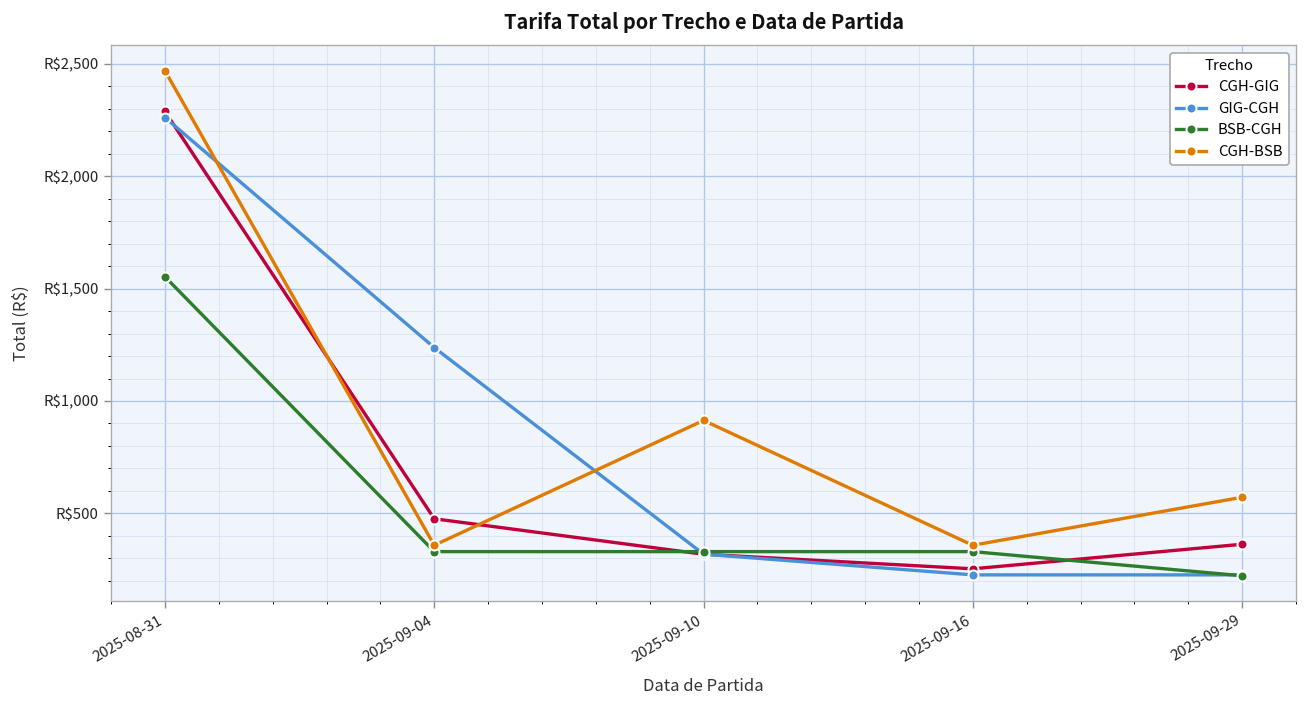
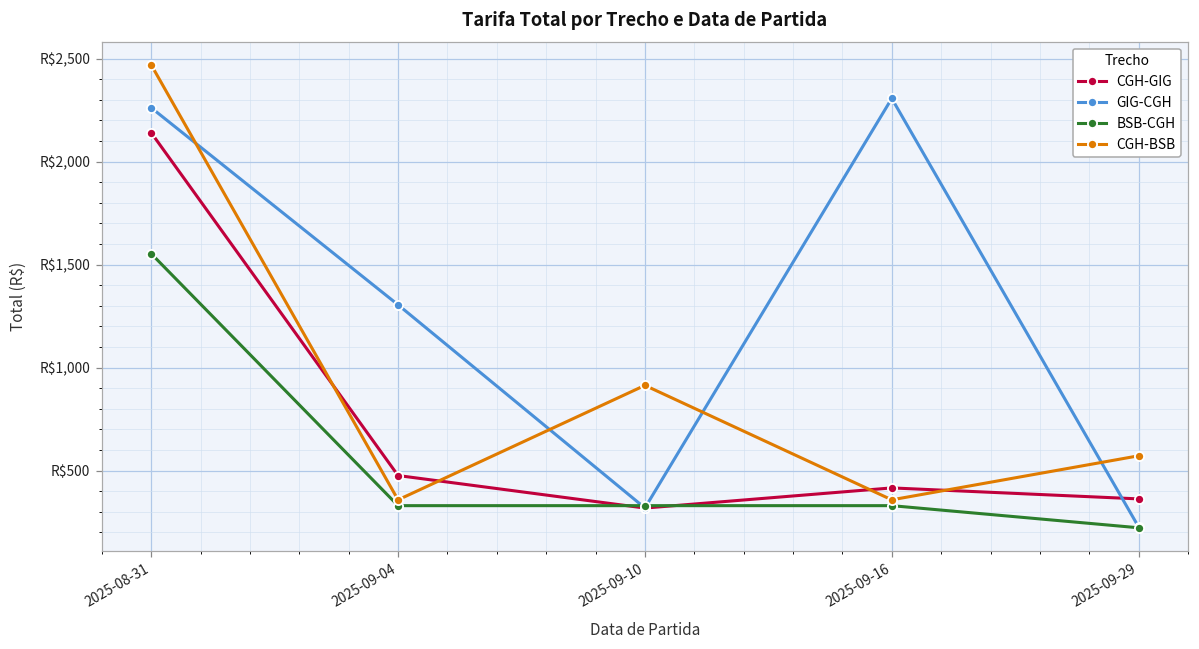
  {
    "CGH-GIG": {
-     "2025-08-31": "R$2,290",
+     "2025-08-31": "R$2,140",
      "2025-09-04": "R$480",
-     "2025-09-16": "R$250",
+     "2025-09-16": "R$420",
      "2025-09-29": "R$360"
    },
    "GIG-CGH": {
      "2025-08-31": "R$2,260",
-     "2025-09-04": "R$1,240",
-     "2025-09-16": "R$230"
+     "2025-09-04": "R$1,300",
+     "2025-09-16": "R$2,310"
    },
    "BSB-CGH": {
      "2025-08-31": "R$1,550",
      "2025-09-04": "R$330",
      "2025-09-16": "R$330"
    },
    "CGH-BSB": {
      "2025-08-31": "R$2,470",
      "2025-09-04": "R$360",
      "2025-09-10": "R$910",
      "2025-09-16": "R$360",
      "2025-09-29": "R$570"
    }
  }
